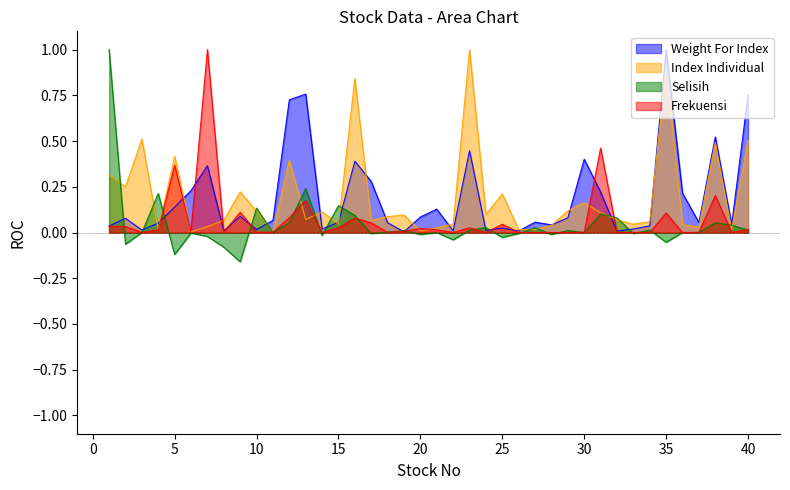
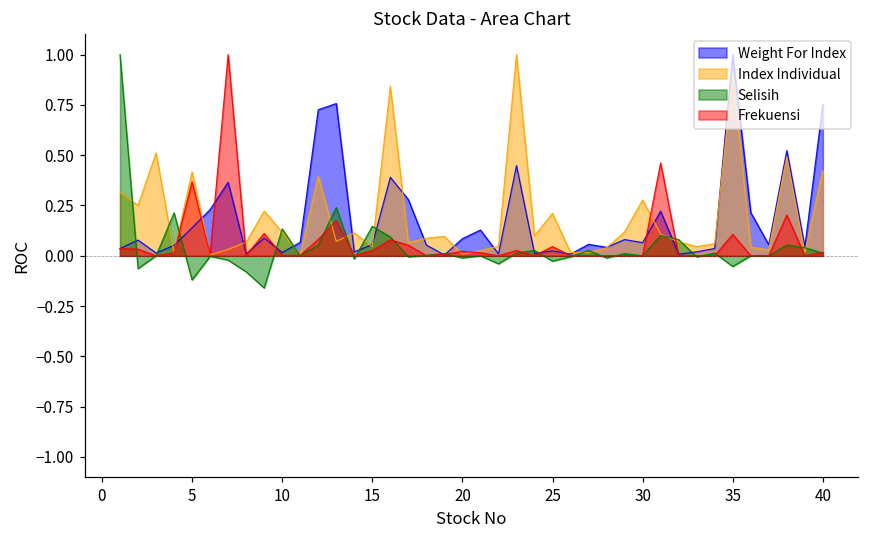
  {
    "Weight For Index": {
      "5": 0.14,
      "10": 0.02,
      "20": 0.08,
      "25": 0.02,
-     "30": 0.40
+     "30": 0.07
    },
    "Index Individual": {
      "5": 0.42,
      "10": 0.12,
      "25": 0.21,
-     "30": 0.16,
-     "40": 0.50
+     "30": 0.28,
+     "40": 0.42
    },
    "Frekuensi": {
      "5": 0.37,
      "10": 0.00,
      "15": 0.03,
      "20": 0.02,
      "25": 0.05,
      "35": 0.11
    }
  }
